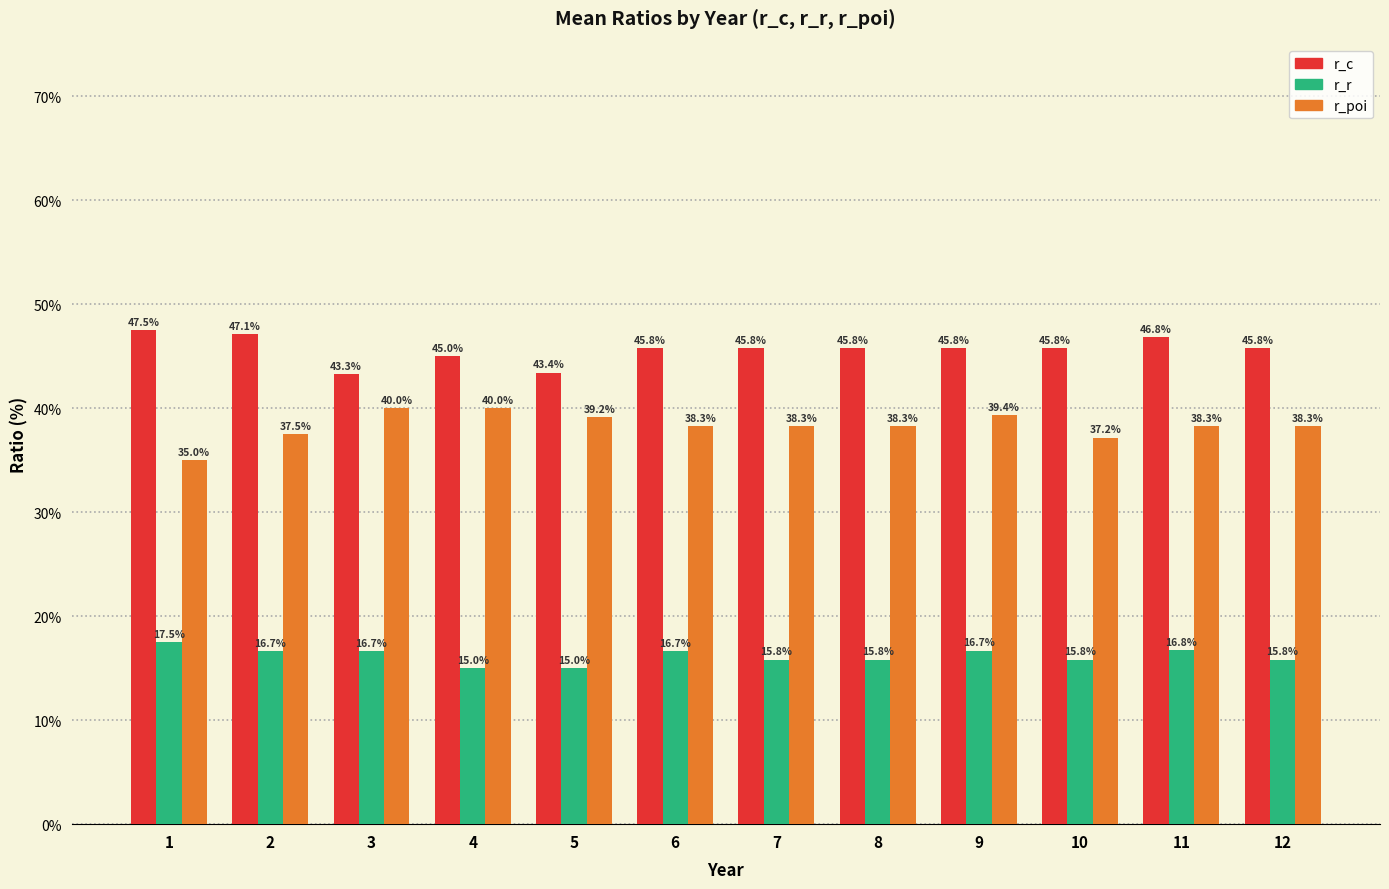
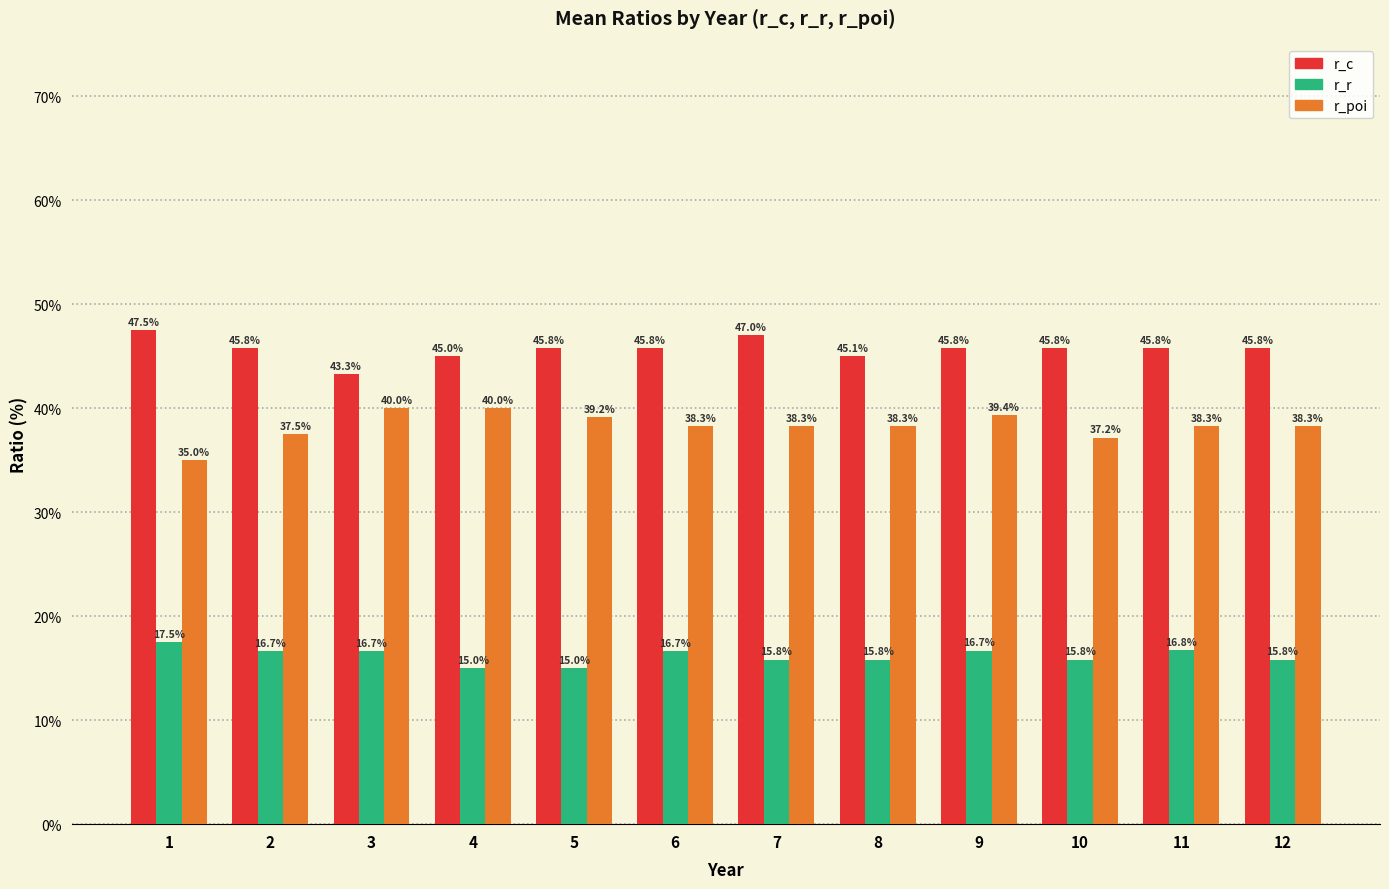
  {
    "r_c": {
      "1": "47.5%",
-     "2": "47.1%",
+     "2": "45.8%",
      "3": "43.3%",
      "4": "45.0%",
-     "5": "43.4%",
+     "5": "45.8%",
      "6": "45.8%",
-     "7": "45.8%",
-     "8": "45.8%",
+     "7": "47.0%",
+     "8": "45.1%",
      "9": "45.8%",
      "10": "45.8%",
-     "11": "46.8%",
+     "11": "45.8%",
      "12": "45.8%"
    },
    "r_r": {
      "1": "17.5%",
      "2": "16.7%",
      "3": "16.7%",
      "4": "15.0%",
      "5": "15.0%",
      "6": "16.7%",
      "7": "15.8%",
      "8": "15.8%",
      "9": "16.7%",
      "10": "15.8%",
      "11": "16.8%",
      "12": "15.8%"
    },
    "r_poi": {
      "1": "35.0%",
      "2": "37.5%",
      "3": "40.0%",
      "4": "40.0%",
      "5": "39.2%",
      "6": "38.3%",
      "7": "38.3%",
      "8": "38.3%",
      "9": "39.4%",
      "10": "37.2%",
      "11": "38.3%",
      "12": "38.3%"
    }
  }
